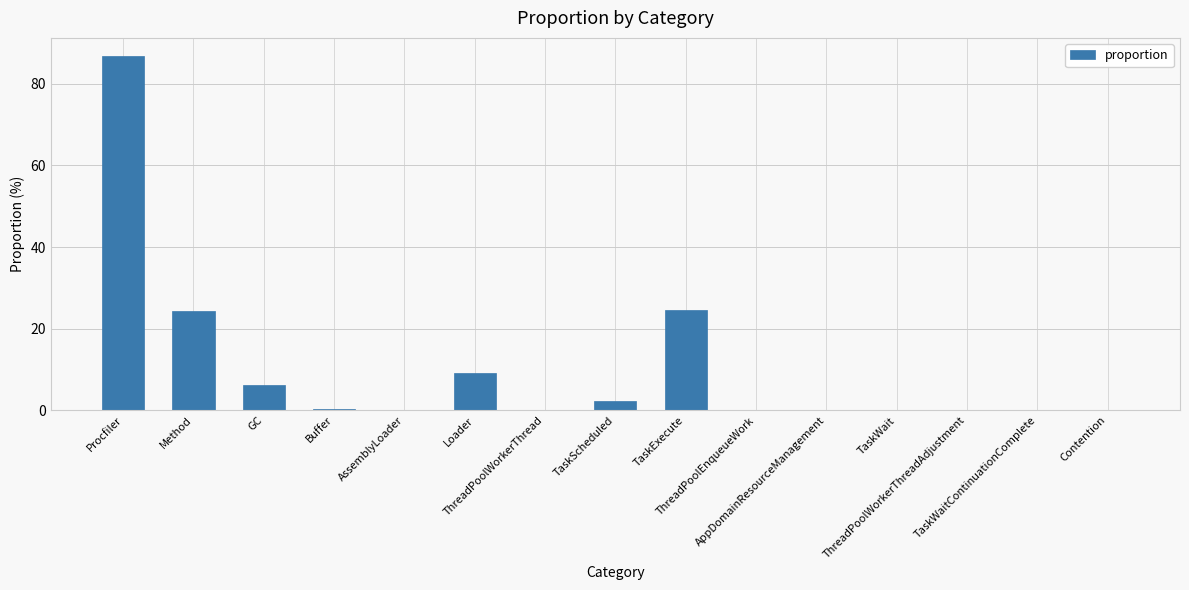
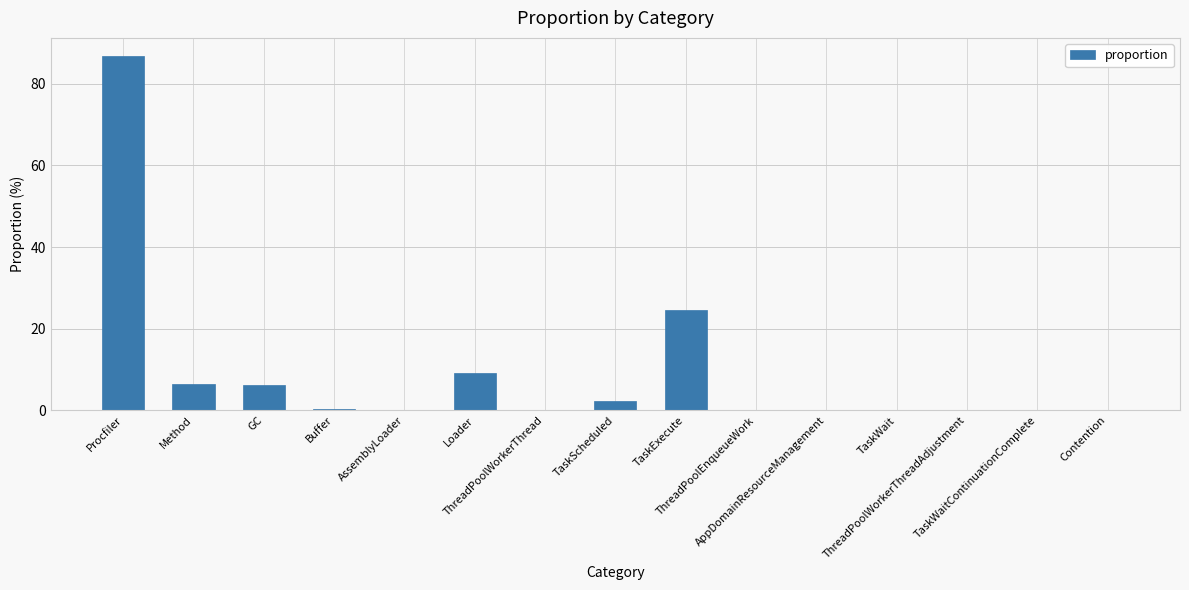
  {
    "Procfiler": 87,
-   "Method": 24,
+   "Method": 7,
    "GC": 6,
    "Loader": 9,
    "TaskScheduled": 2,
    "TaskExecute": 25
  }
